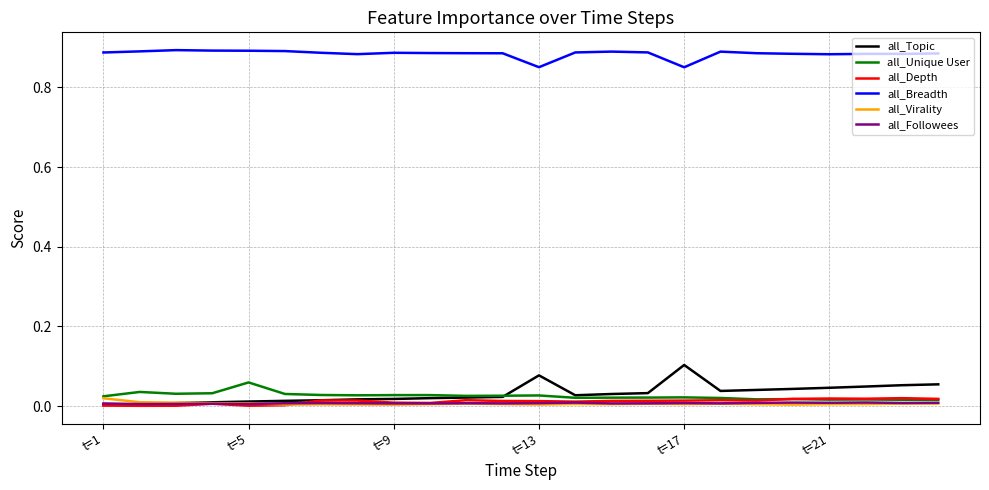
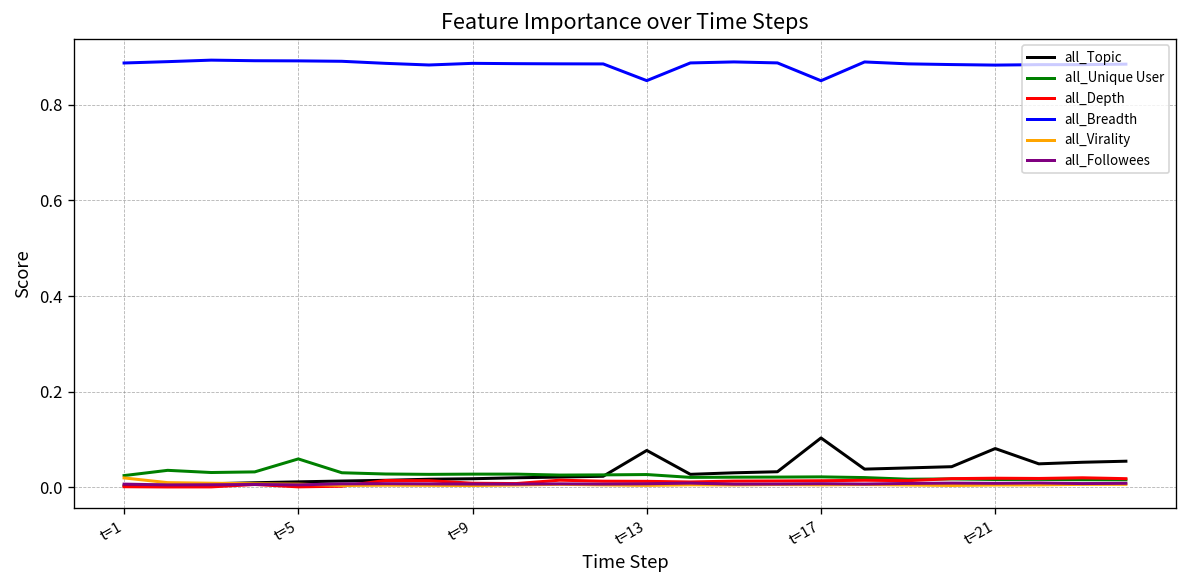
  {
    "all_Topic": {
      "t=9": 0.02,
      "t=13": 0.08,
      "t=17": 0.10,
-     "t=21": 0.05
+     "t=21": 0.08
    },
    "all_Unique User": {
      "t=5": 0.06,
      "t=9": 0.03,
      "t=13": 0.03,
      "t=17": 0.02
    },
    "all_Breadth": {
      "t=1": 0.89,
      "t=5": 0.89,
      "t=9": 0.89,
      "t=13": 0.85,
      "t=17": 0.85,
      "t=21": 0.88
    }
  }
